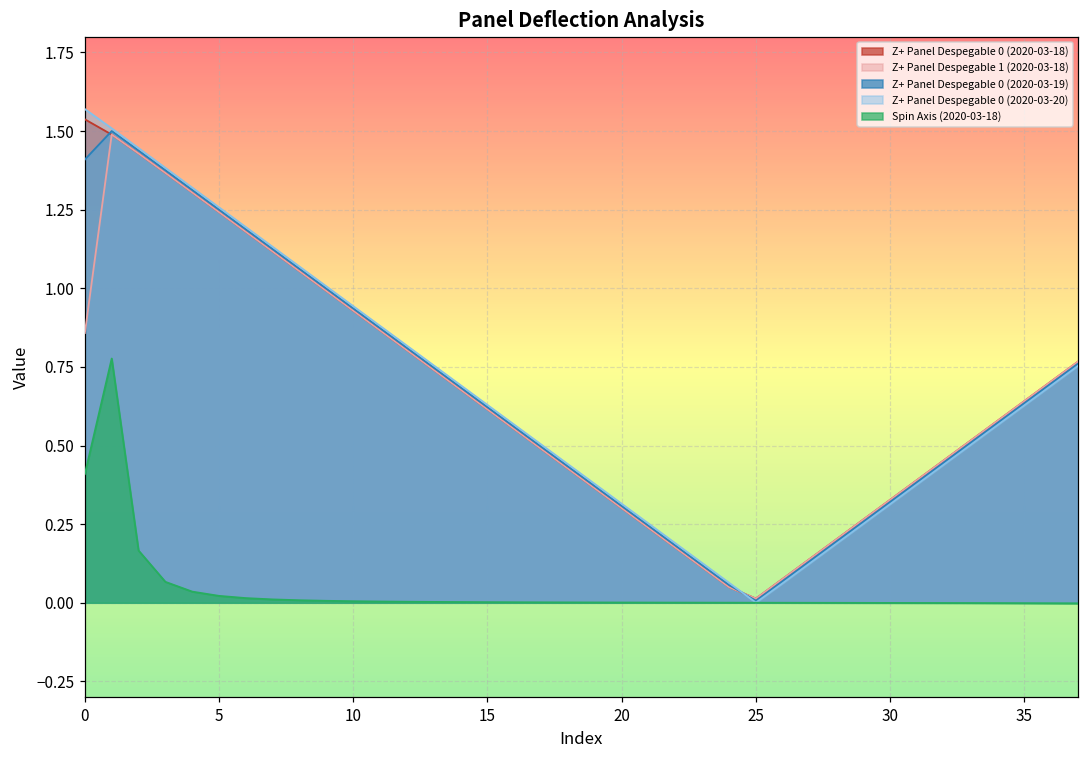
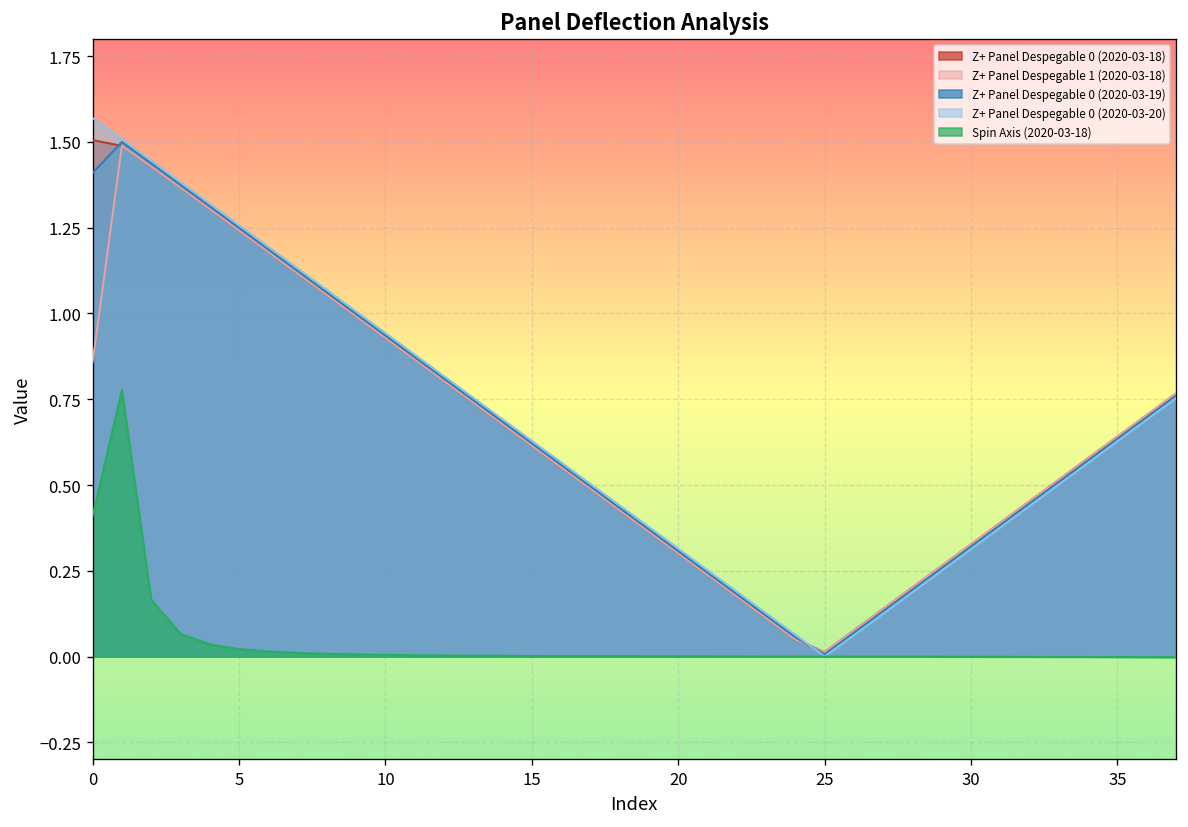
  {
    "Z+ Panel Despegable 0 (2020-03-18)": {
-     "0": 1.54
+     "0": 1.51
    },
    "Z+ Panel Despegable 1 (2020-03-18)": {
      "0": 0.86
    },
    "Z+ Panel Despegable 0 (2020-03-19)": {
      "0": 1.41
    },
    "Z+ Panel Despegable 0 (2020-03-20)": {
      "0": 1.57
    }
  }
